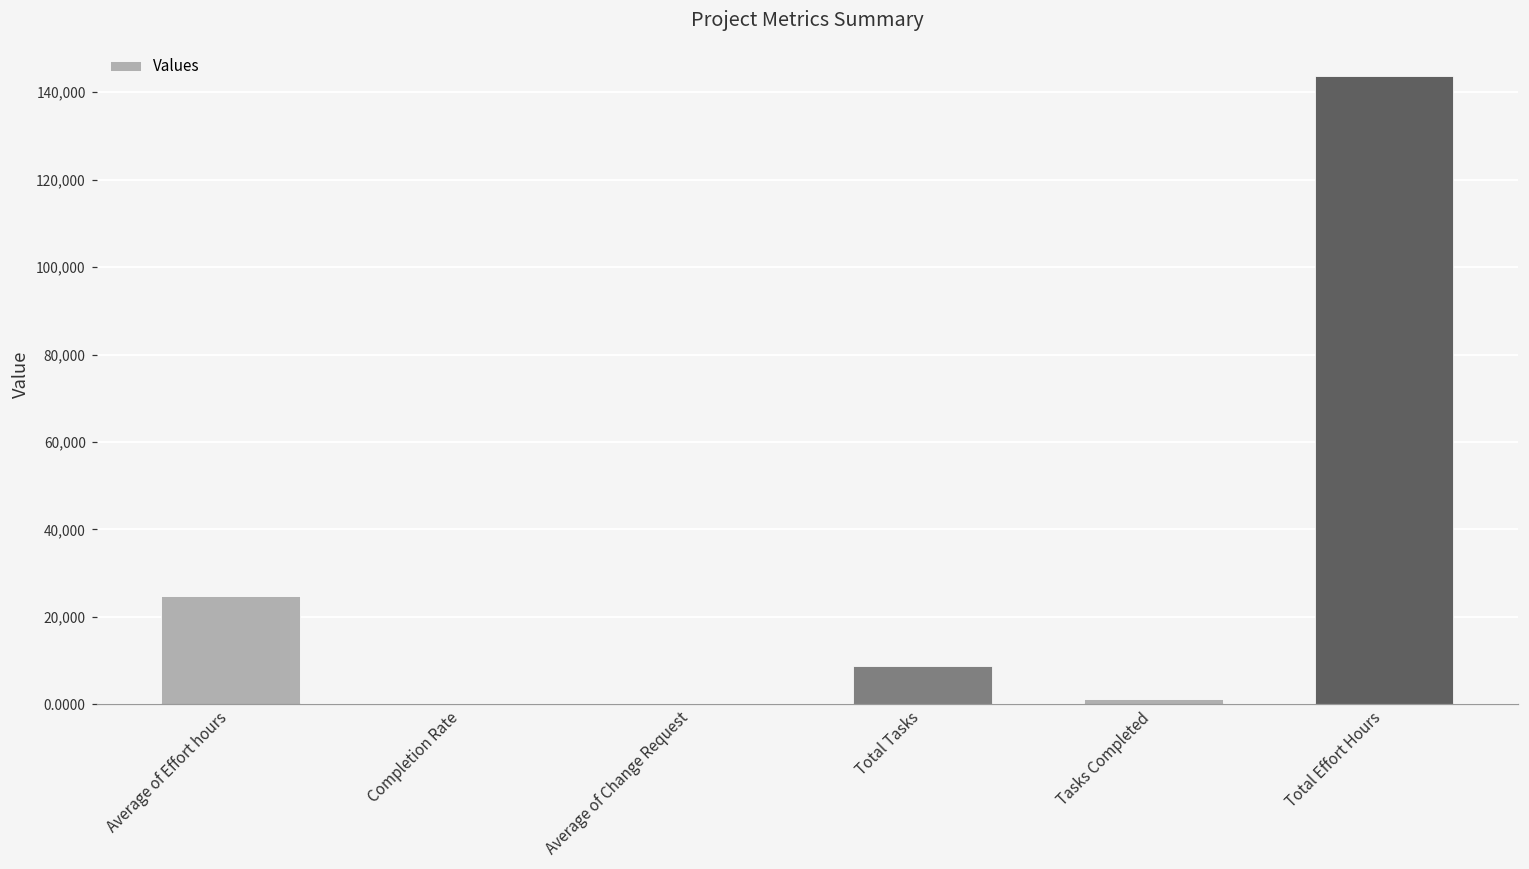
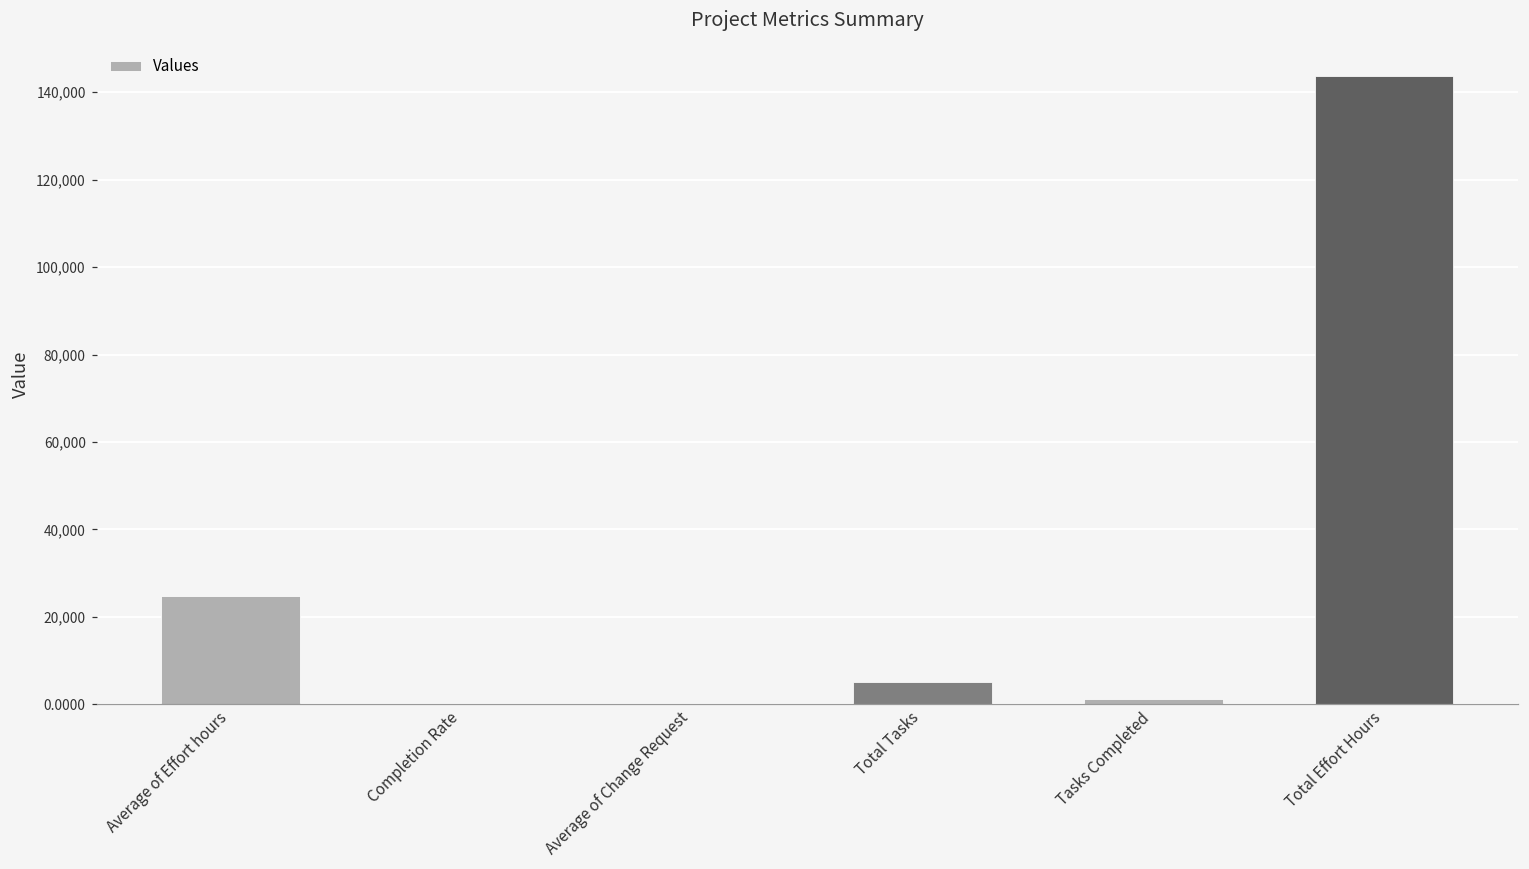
  {
    "Average of Effort hours": "25,000",
-   "Total Tasks": "9,000",
+   "Total Tasks": "5,000",
    "Tasks Completed": "1,000",
    "Total Effort Hours": "144,000"
  }
